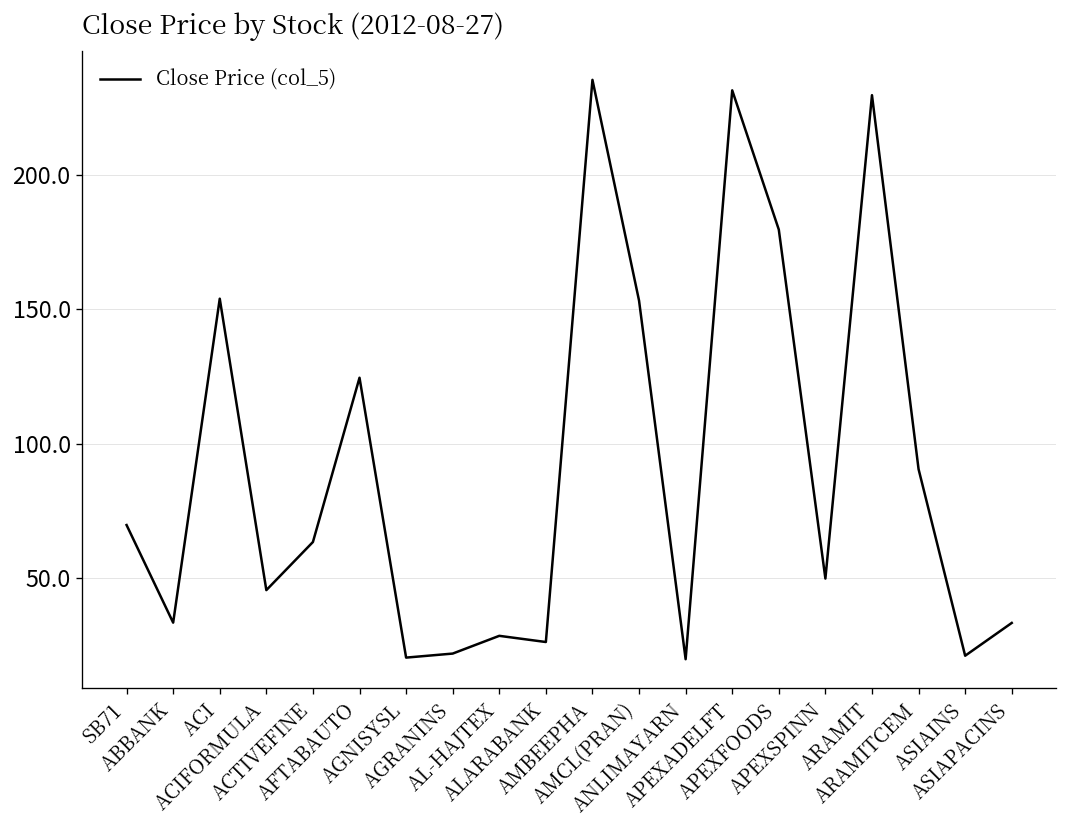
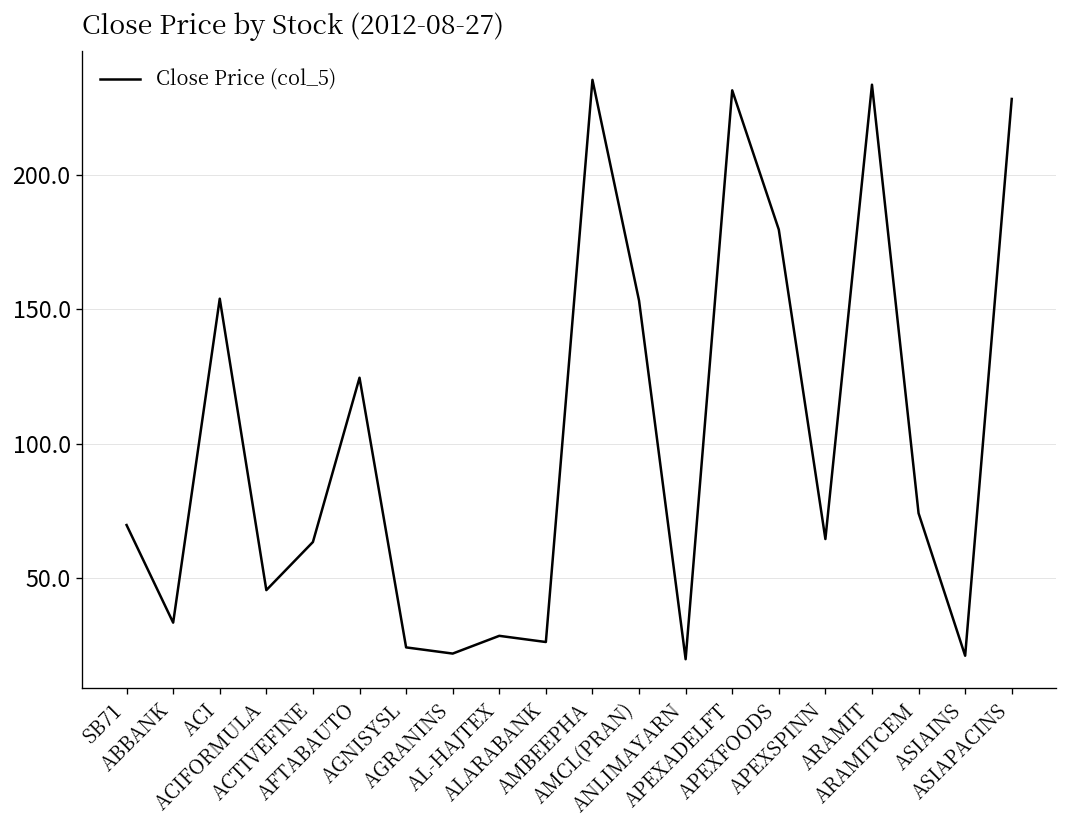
  {
    "SB71": 70,
    "ABBANK": 33,
    "ACI": 154,
    "ACIFORMULA": 46,
    "ACTIVEFINE": 63,
    "AFTABAUTO": 125,
-   "AGNISYSL": 20,
+   "AGNISYSL": 24,
    "AGRANINS": 22,
    "AL-HAJTEX": 29,
    "ALARABANK": 26,
    "AMBEEPHA": 235,
    "AMCL(PRAN)": 153,
    "ANLIMAYARN": 20,
    "APEXADELFT": 231,
    "APEXFOODS": 180,
-   "APEXSPINN": 50,
-   "ARAMIT": 230,
-   "ARAMITCEM": 91,
+   "APEXSPINN": 65,
+   "ARAMIT": 234,
+   "ARAMITCEM": 74,
    "ASIAINS": 21,
-   "ASIAPACINS": 33
+   "ASIAPACINS": 228
  }
